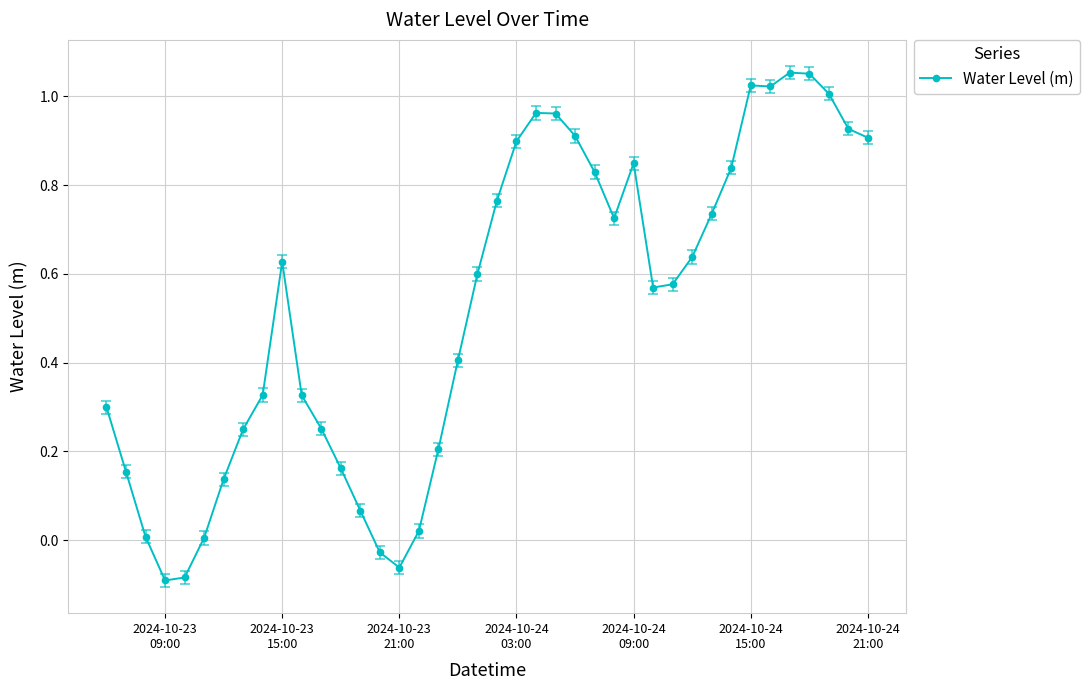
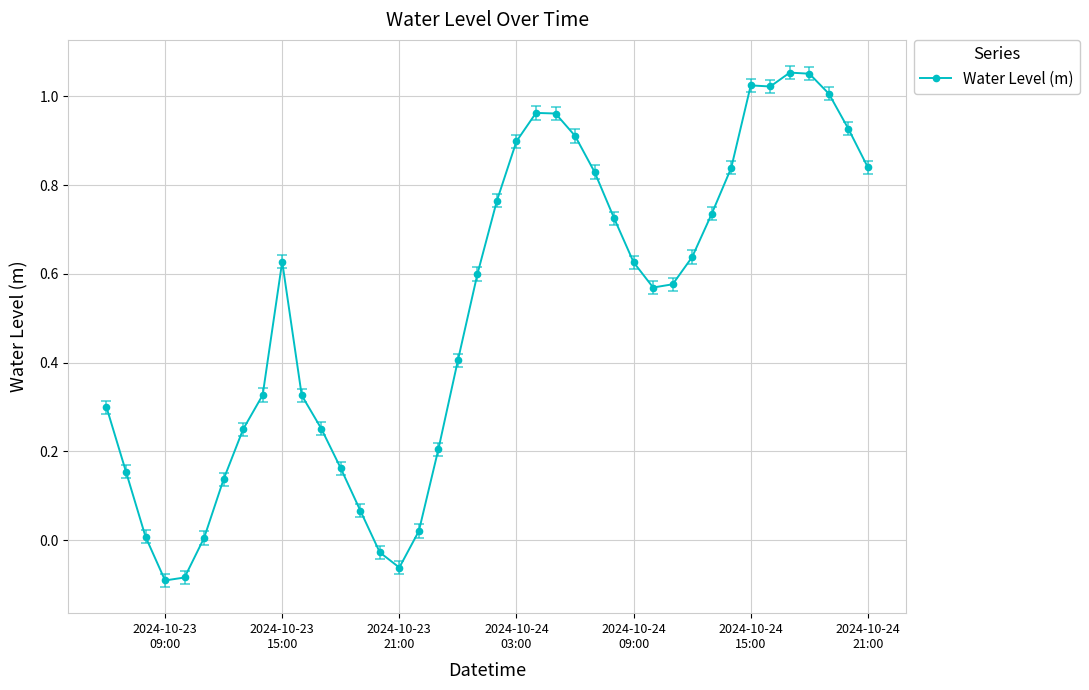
  {
    "Water Level (m)": {
      "2024-10-23 09:00": -0.09,
      "2024-10-23 15:00": 0.63,
      "2024-10-23 21:00": -0.06,
      "2024-10-24 03:00": 0.90,
-     "2024-10-24 09:00": 0.85,
+     "2024-10-24 09:00": 0.63,
      "2024-10-24 15:00": 1.02,
-     "2024-10-24 21:00": 0.91
+     "2024-10-24 21:00": 0.84
    }
  }
